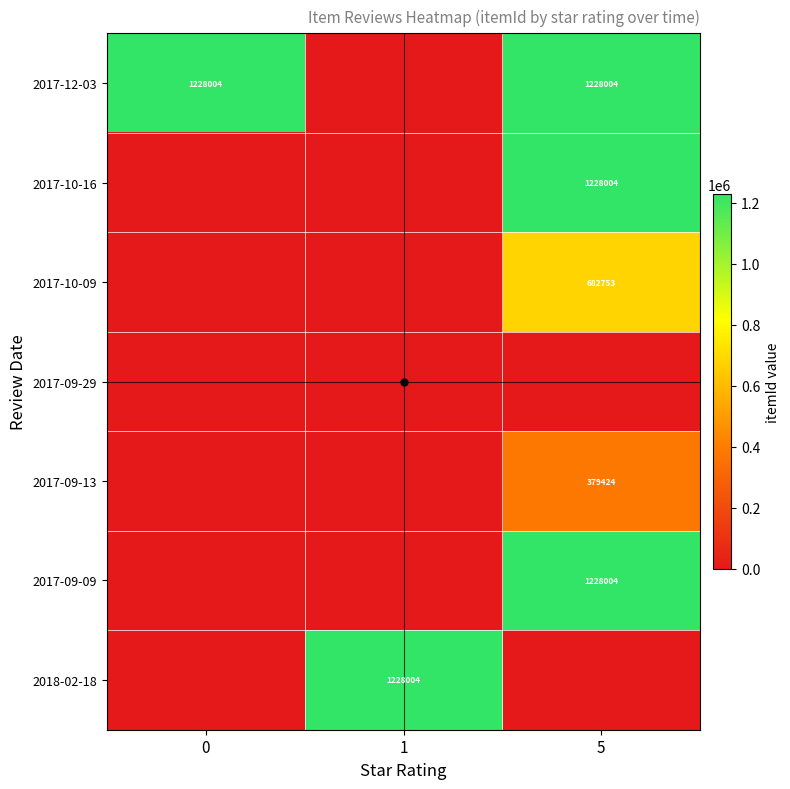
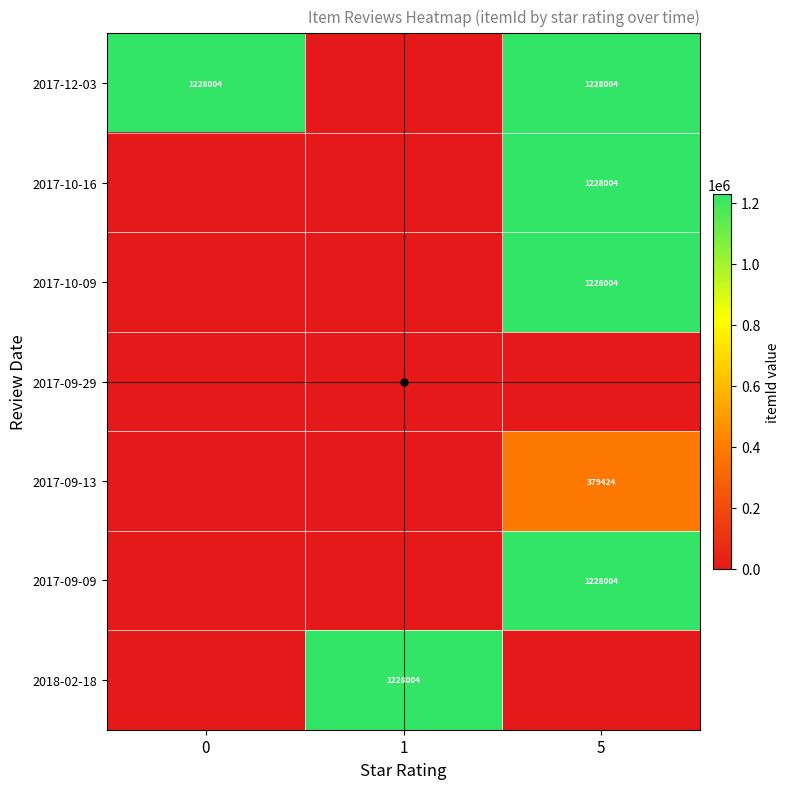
  {
    "2017-12-03": {
      "0": 1228004,
      "5": 1228004
    },
    "2017-10-16": {
      "5": 1228004
    },
    "2017-10-09": {
-     "5": 682753
+     "5": 1228004
    },
    "2017-09-13": {
      "5": 379424
    },
    "2017-09-09": {
      "5": 1228004
    },
    "2018-02-18": {
      "1": 1228004
    }
  }
